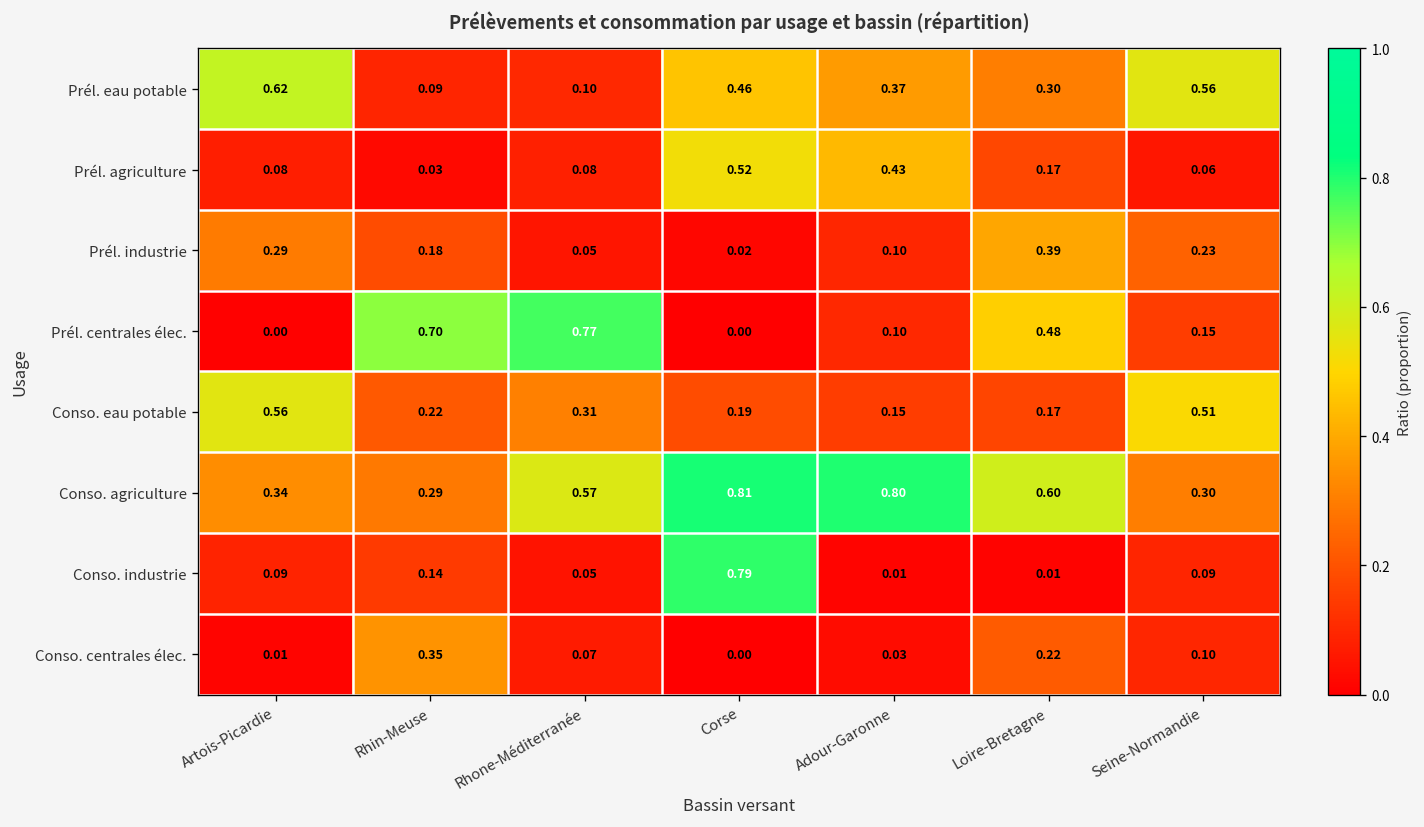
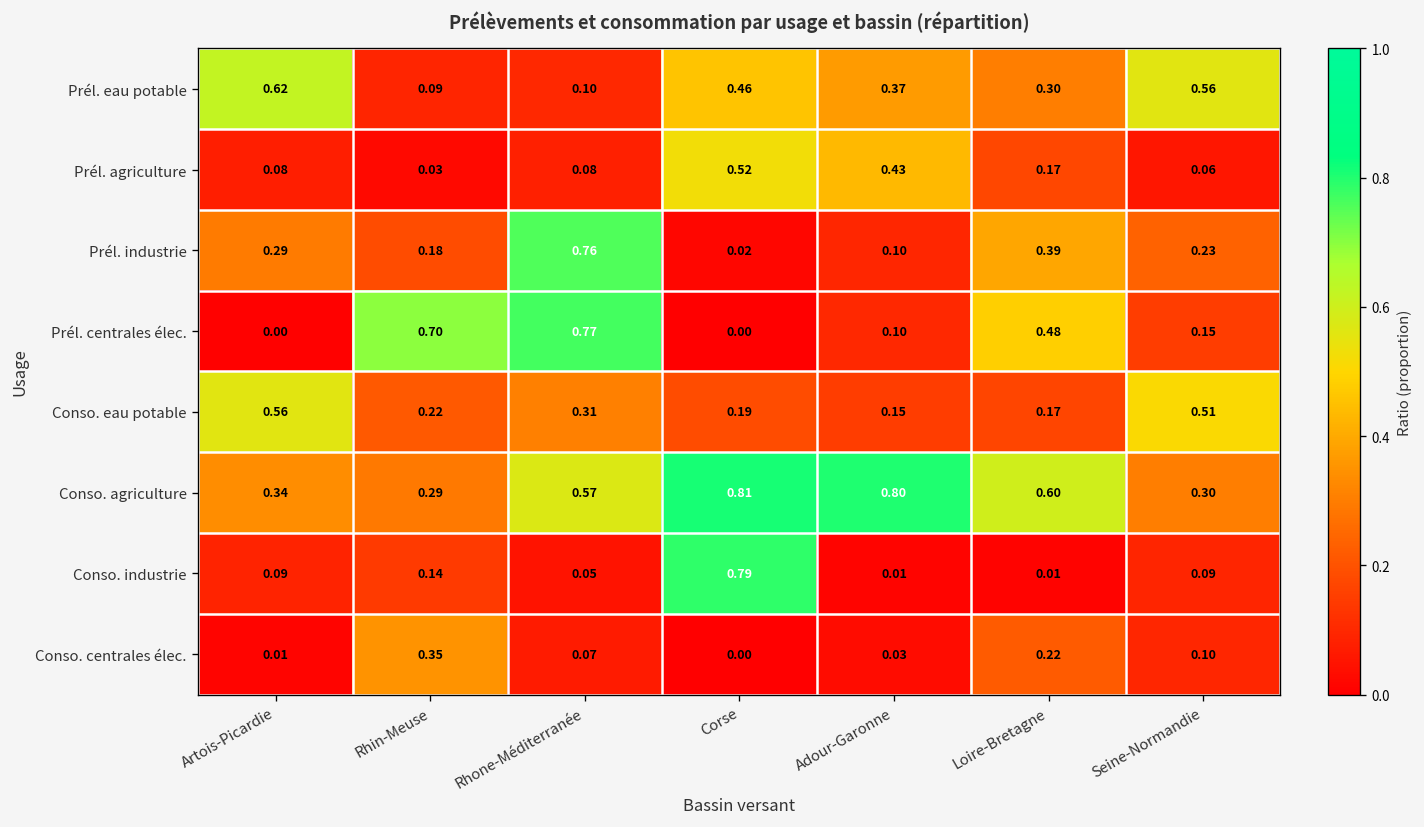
  {
    "Prél. eau potable": {
      "Artois-Picardie": 0.62,
      "Rhin-Meuse": 0.09,
      "Rhone-Méditerranée": 0.10,
      "Corse": 0.46,
      "Adour-Garonne": 0.37,
      "Loire-Bretagne": 0.30,
      "Seine-Normandie": 0.56
    },
    "Prél. agriculture": {
      "Artois-Picardie": 0.08,
      "Rhin-Meuse": 0.03,
      "Rhone-Méditerranée": 0.08,
      "Corse": 0.52,
      "Adour-Garonne": 0.43,
      "Loire-Bretagne": 0.17,
      "Seine-Normandie": 0.06
    },
    "Prél. industrie": {
      "Artois-Picardie": 0.29,
      "Rhin-Meuse": 0.18,
-     "Rhone-Méditerranée": 0.05,
+     "Rhone-Méditerranée": 0.76,
      "Corse": 0.02,
      "Adour-Garonne": 0.10,
      "Loire-Bretagne": 0.39,
      "Seine-Normandie": 0.23
    },
    "Prél. centrales élec.": {
      "Artois-Picardie": 0.00,
      "Rhin-Meuse": 0.70,
      "Rhone-Méditerranée": 0.77,
      "Corse": 0.00,
      "Adour-Garonne": 0.10,
      "Loire-Bretagne": 0.48,
      "Seine-Normandie": 0.15
    },
    "Conso. eau potable": {
      "Artois-Picardie": 0.56,
      "Rhin-Meuse": 0.22,
      "Rhone-Méditerranée": 0.31,
      "Corse": 0.19,
      "Adour-Garonne": 0.15,
      "Loire-Bretagne": 0.17,
      "Seine-Normandie": 0.51
    },
    "Conso. agriculture": {
      "Artois-Picardie": 0.34,
      "Rhin-Meuse": 0.29,
      "Rhone-Méditerranée": 0.57,
      "Corse": 0.81,
      "Adour-Garonne": 0.80,
      "Loire-Bretagne": 0.60,
      "Seine-Normandie": 0.30
    },
    "Conso. industrie": {
      "Artois-Picardie": 0.09,
      "Rhin-Meuse": 0.14,
      "Rhone-Méditerranée": 0.05,
      "Corse": 0.79,
      "Adour-Garonne": 0.01,
      "Loire-Bretagne": 0.01,
      "Seine-Normandie": 0.09
    },
    "Conso. centrales élec.": {
      "Artois-Picardie": 0.01,
      "Rhin-Meuse": 0.35,
      "Rhone-Méditerranée": 0.07,
      "Corse": 0.00,
      "Adour-Garonne": 0.03,
      "Loire-Bretagne": 0.22,
      "Seine-Normandie": 0.10
    }
  }
